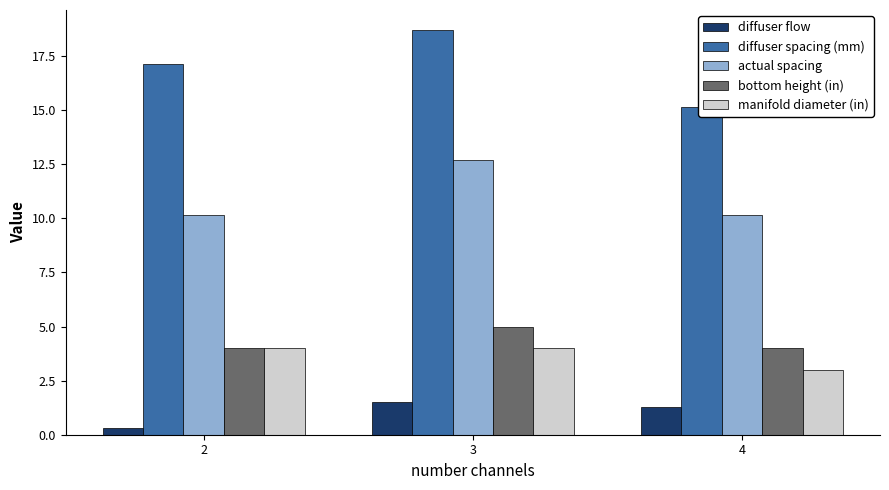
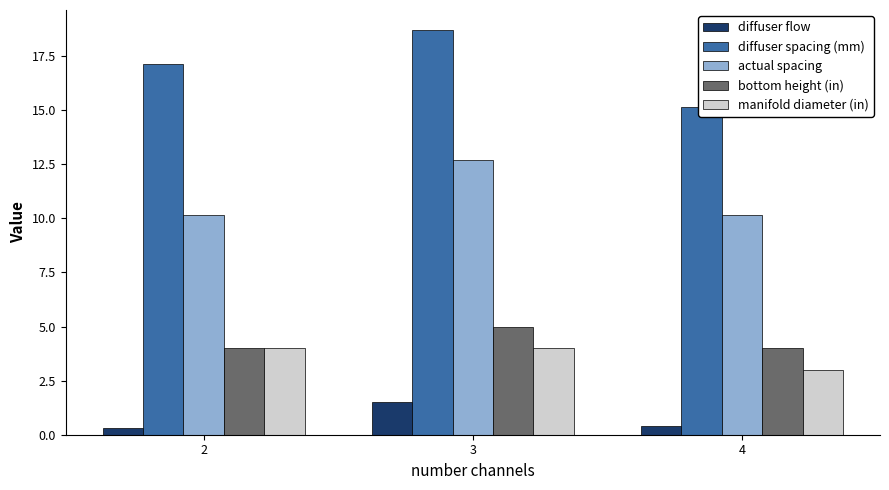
  {
    "diffuser flow": {
      "2": 0.3,
      "3": 1.5,
-     "4": 1.3
+     "4": 0.4
    },
    "diffuser spacing (mm)": {
      "2": 17.2,
      "3": 18.7
    },
    "actual spacing": {
      "2": 10.2,
      "3": 12.7,
      "4": 10.2
    },
    "bottom height (in)": {
      "2": 4.0,
      "3": 5.0,
      "4": 4.0
    },
    "manifold diameter (in)": {
      "2": 4.0,
      "3": 4.0,
      "4": 3.0
    }
  }
